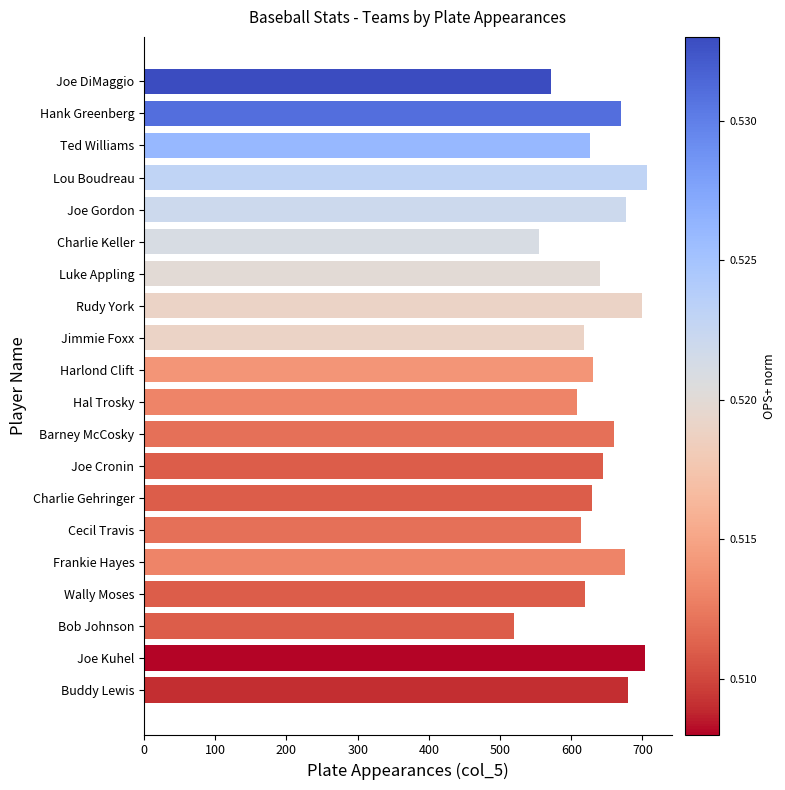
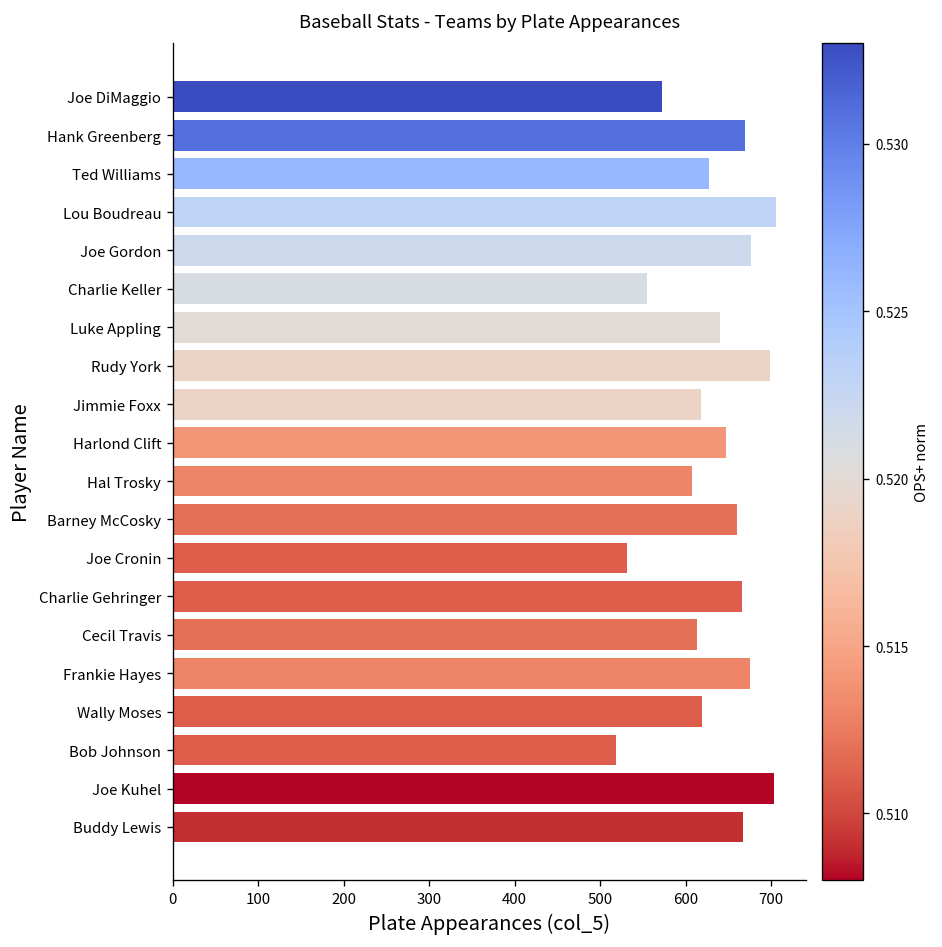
  {
    "Joe DiMaggio": 570,
    "Hank Greenberg": 670,
    "Ted Williams": 630,
    "Lou Boudreau": 710,
    "Joe Gordon": 680,
    "Charlie Keller": 560,
    "Luke Appling": 640,
    "Rudy York": 700,
    "Jimmie Foxx": 620,
-   "Harlond Clift": 630,
+   "Harlond Clift": 650,
    "Hal Trosky": 610,
    "Barney McCosky": 660,
-   "Joe Cronin": 650,
-   "Charlie Gehringer": 630,
+   "Joe Cronin": 530,
+   "Charlie Gehringer": 670,
    "Cecil Travis": 610,
    "Frankie Hayes": 680,
    "Wally Moses": 620,
    "Bob Johnson": 520,
    "Joe Kuhel": 700,
-   "Buddy Lewis": 680
+   "Buddy Lewis": 670
  }
